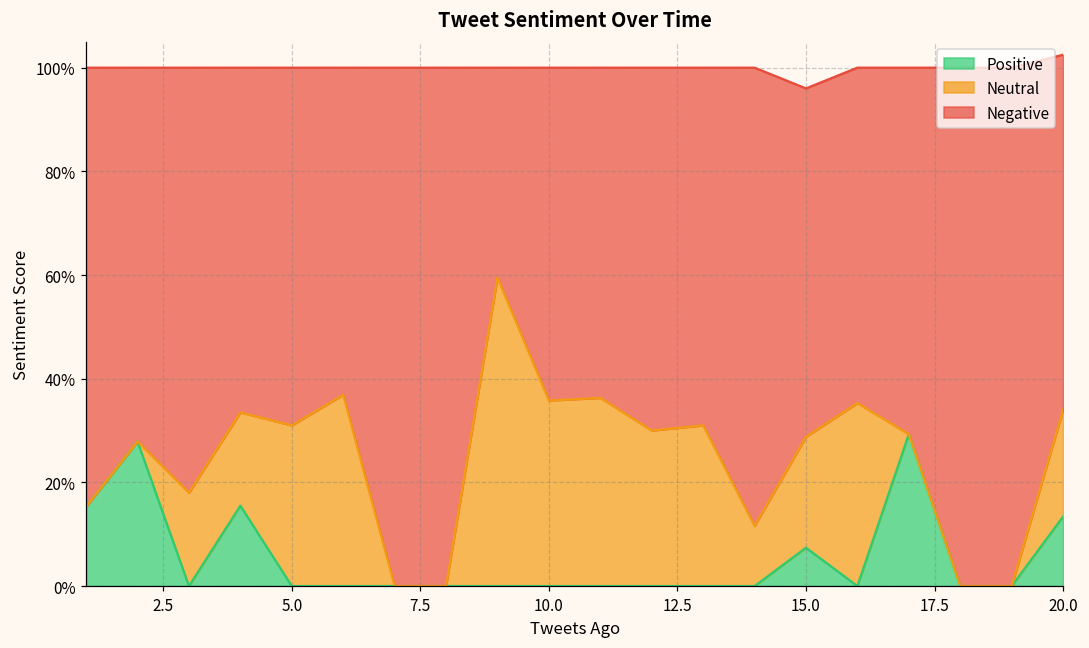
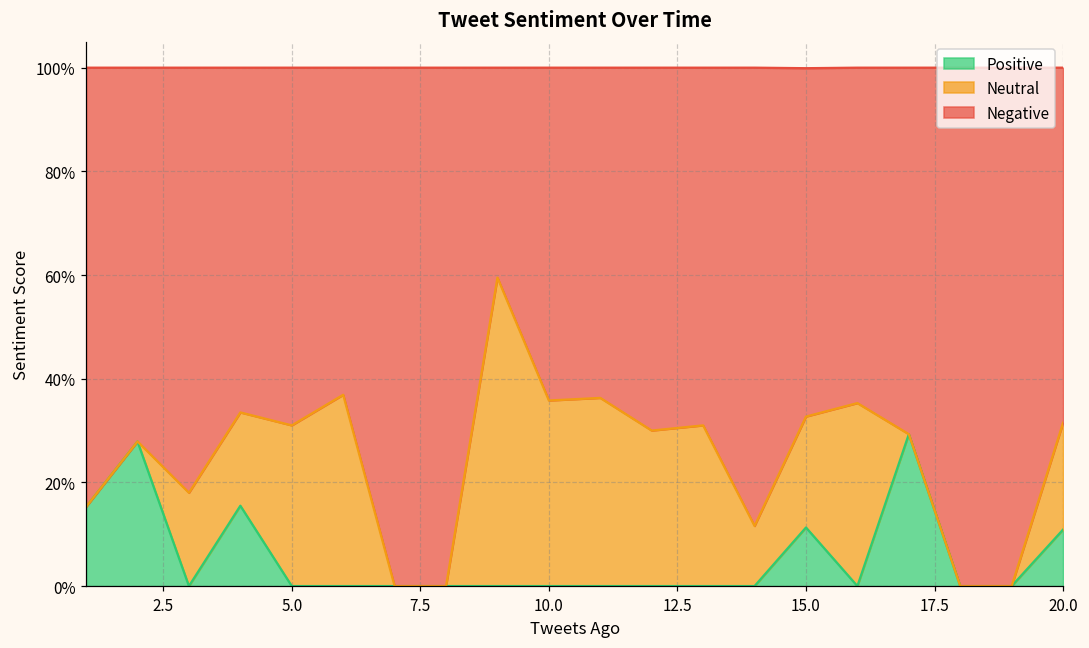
  {
    "Positive": {
      "5.0": "0%",
      "10.0": "0%",
-     "15.0": "7%",
-     "20.0": "13%"
+     "15.0": "11%",
+     "20.0": "11%"
    },
    "Neutral": {
      "5.0": "31%",
      "10.0": "36%",
      "15.0": "21%",
      "20.0": "21%"
    },
    "Negative": {
      "5.0": "69%",
      "10.0": "64%",
      "15.0": "67%",
      "20.0": "69%"
    }
  }
